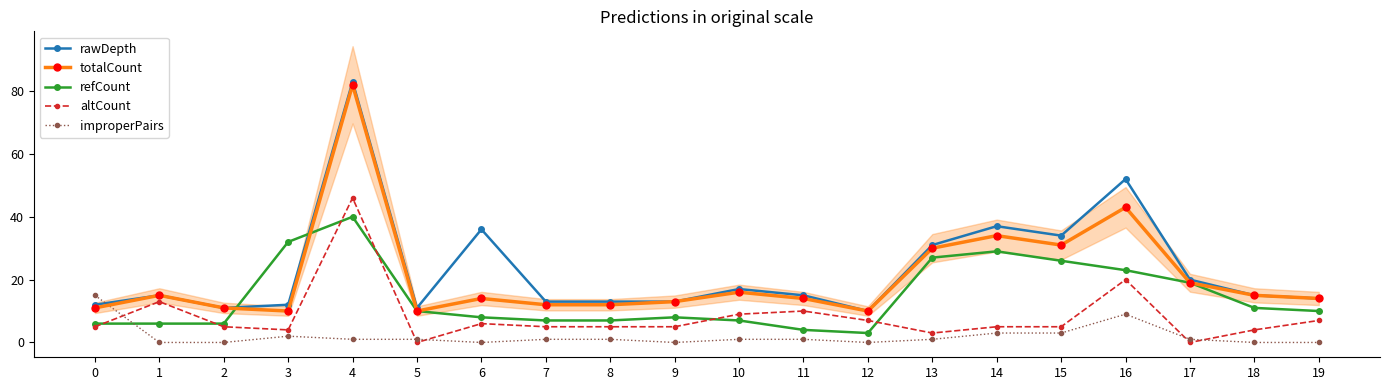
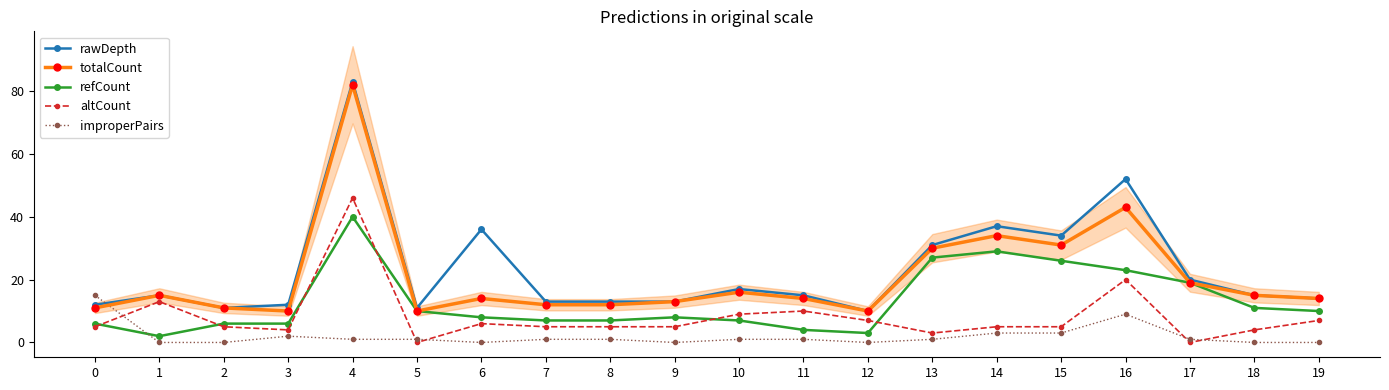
  {
    "rawDepth": {
      "4": 83,
      "6": 36,
      "10": 17,
      "11": 15,
      "13": 31,
      "14": 37,
      "15": 34,
      "16": 52,
      "17": 20
    },
    "refCount": {
      "0": 6,
-     "1": 6,
+     "1": 2,
      "2": 6,
-     "3": 32,
+     "3": 6,
      "4": 40,
      "6": 8,
      "7": 7,
      "8": 7,
      "9": 8,
      "10": 7,
      "11": 4,
      "12": 3,
      "13": 27,
      "14": 29,
      "15": 26,
      "16": 23,
      "18": 11,
      "19": 10
    },
    "altCount": {
      "0": 5,
      "1": 13,
      "2": 5,
      "3": 4,
      "4": 46,
      "5": 0,
      "6": 6,
      "7": 5,
      "8": 5,
      "9": 5,
      "10": 9,
      "11": 10,
      "12": 7,
      "13": 3,
      "14": 5,
      "15": 5,
      "16": 20,
      "17": 0,
      "18": 4,
      "19": 7
    },
    "improperPairs": {
      "0": 15,
      "1": 0,
      "2": 0,
      "3": 2,
      "4": 1,
      "5": 1,
      "6": 0,
      "7": 1,
      "8": 1,
      "9": 0,
      "10": 1,
      "11": 1,
      "12": 0,
      "13": 1,
      "14": 3,
      "15": 3,
      "16": 9,
      "17": 1,
      "18": 0,
      "19": 0
    }
  }
